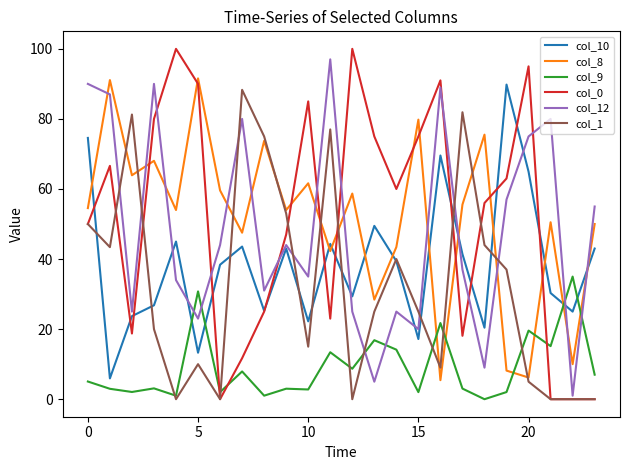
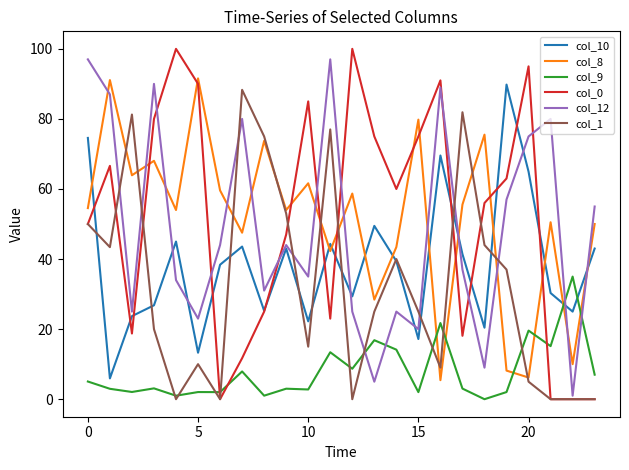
  {
    "col_10": {
      "0": 75,
      "5": 13,
      "10": 22,
      "15": 17,
      "20": 65
    },
    "col_8": {
      "0": 55,
      "5": 92,
      "10": 62,
      "15": 80,
      "20": 6
    },
    "col_9": {
      "0": 5,
-     "5": 31,
+     "5": 2,
      "10": 3,
      "15": 2,
      "20": 20
    },
    "col_0": {
      "5": 90,
      "10": 85,
      "15": 75,
      "20": 95
    },
    "col_12": {
-     "0": 90,
+     "0": 97,
      "5": 23,
      "10": 35,
      "15": 20,
      "20": 75
    },
    "col_1": {
      "5": 10,
      "10": 15,
      "15": 25,
      "20": 5
    }
  }
